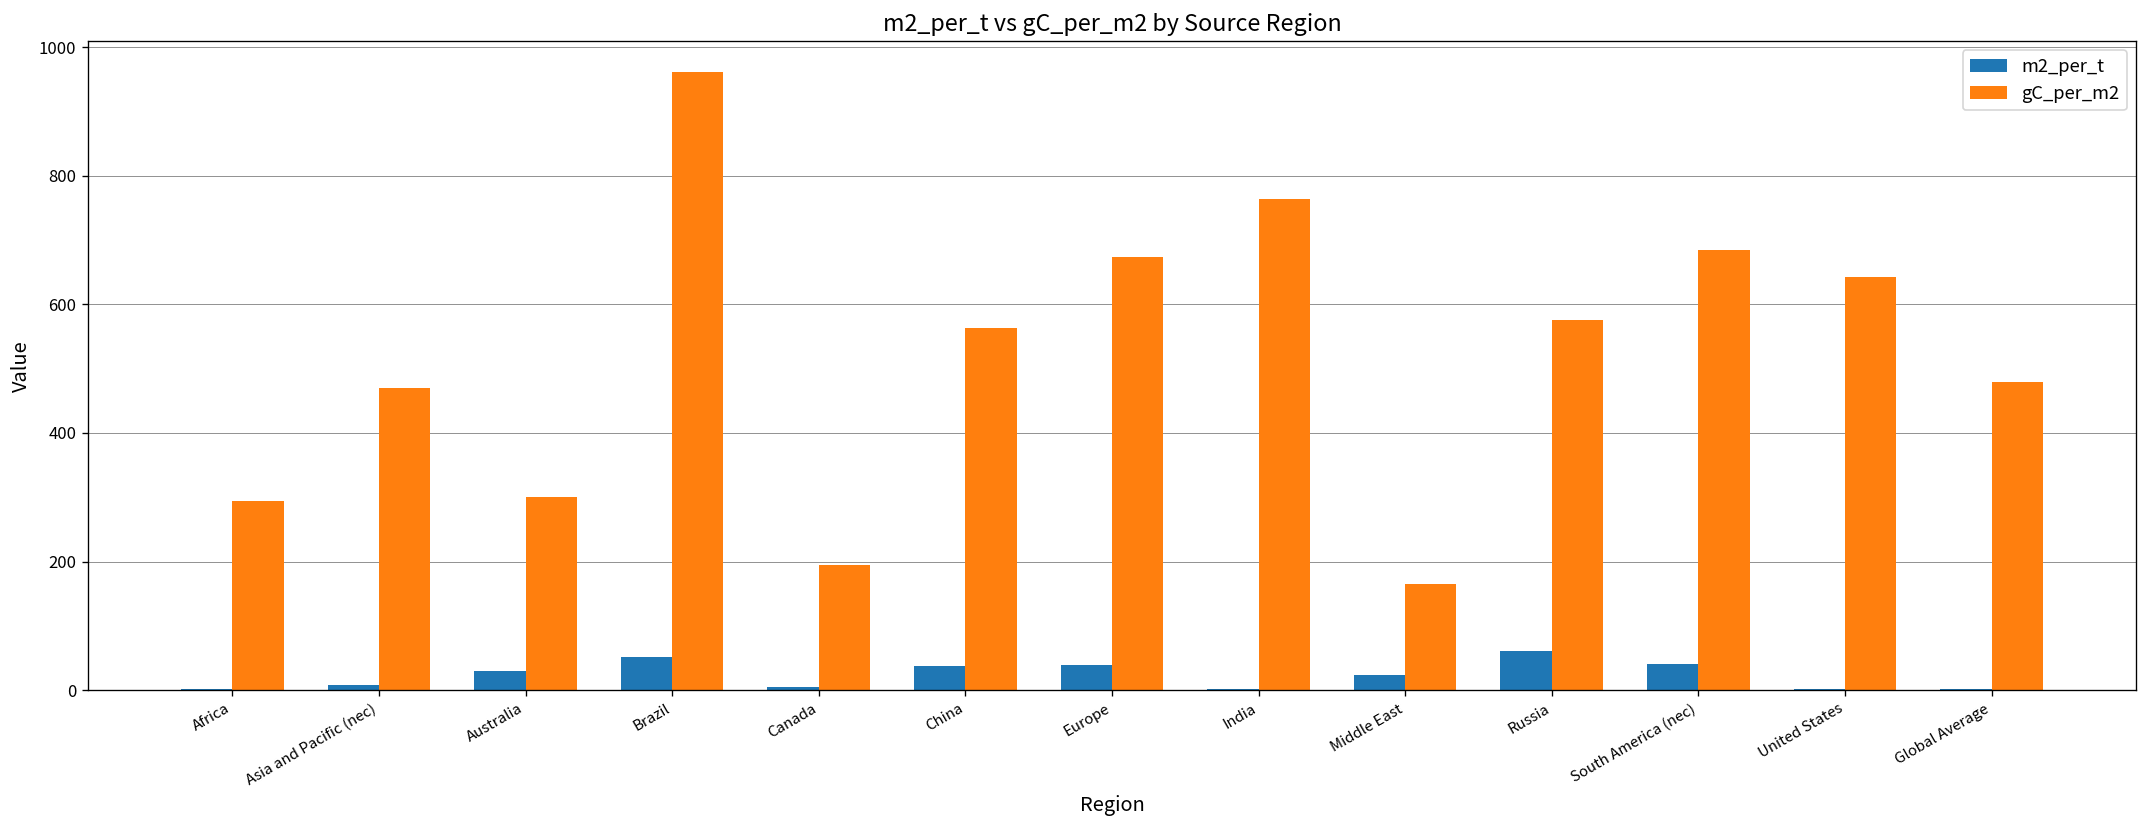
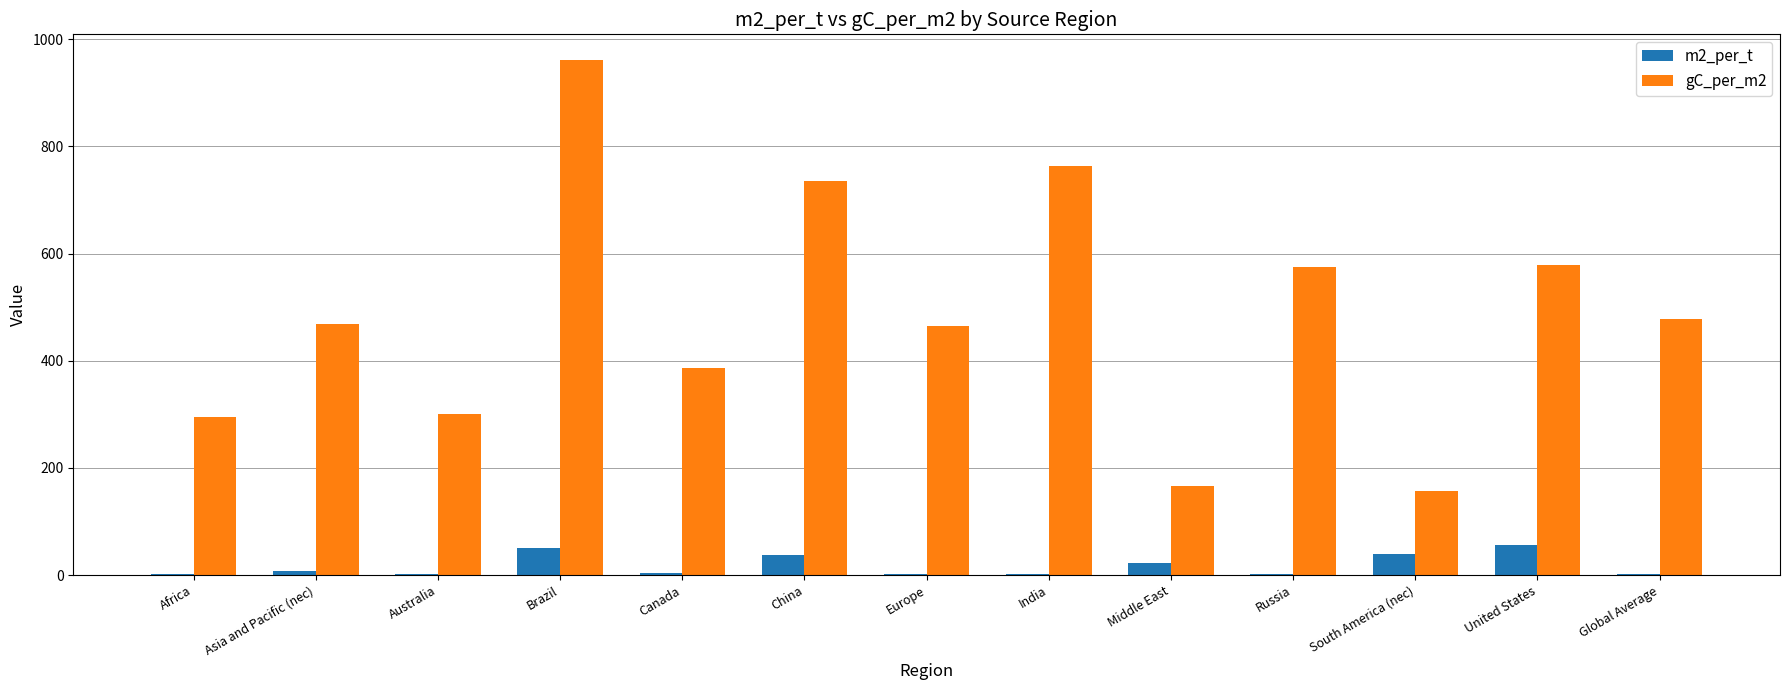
  {
    "m2_per_t": {
      "Asia and Pacific (nec)": 10,
-     "Australia": 30,
+     "Australia": 0,
      "Brazil": 50,
      "China": 40,
-     "Europe": 40,
+     "Europe": 0,
      "Middle East": 20,
-     "Russia": 60,
+     "Russia": 0,
      "South America (nec)": 40,
-     "United States": 0
+     "United States": 60
    },
    "gC_per_m2": {
      "Africa": 290,
      "Asia and Pacific (nec)": 470,
      "Australia": 300,
      "Brazil": 960,
-     "Canada": 190,
-     "China": 560,
-     "Europe": 670,
+     "Canada": 390,
+     "China": 740,
+     "Europe": 460,
      "India": 760,
      "Middle East": 170,
      "Russia": 580,
-     "South America (nec)": 680,
-     "United States": 640,
+     "South America (nec)": 160,
+     "United States": 580,
      "Global Average": 480
    }
  }
